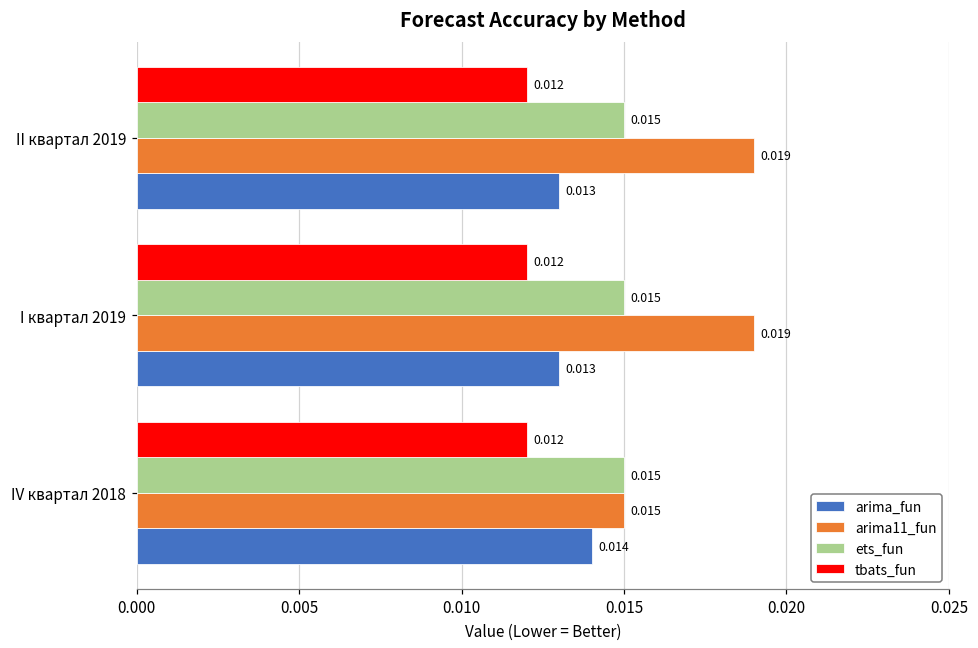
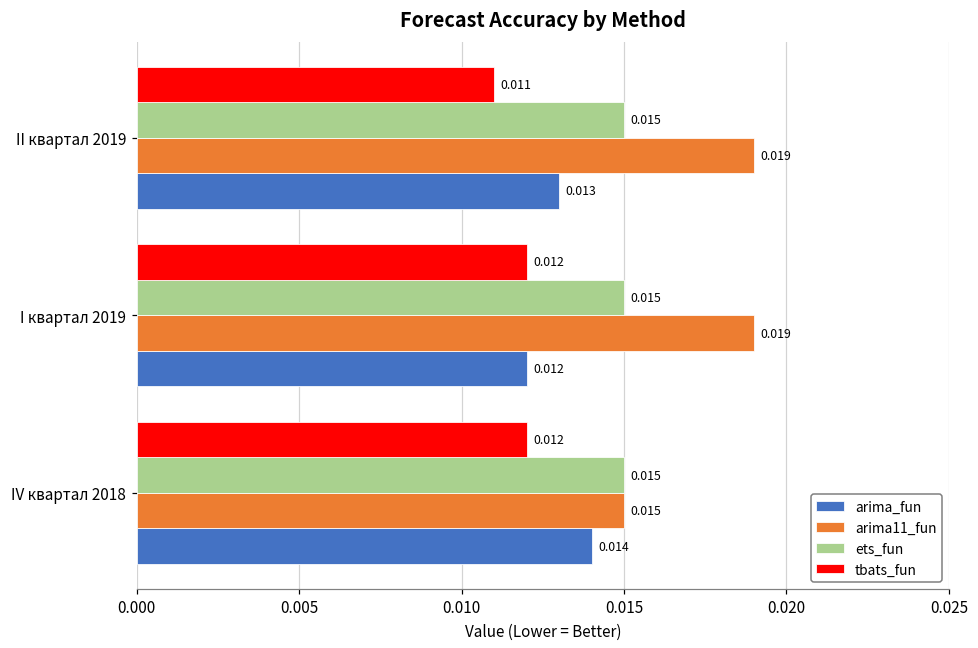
  {
    "arima_fun": {
      "II квартал 2019": 0.013,
-     "I квартал 2019": 0.013,
+     "I квартал 2019": 0.012,
      "IV квартал 2018": 0.014
    },
    "arima11_fun": {
      "II квартал 2019": 0.019,
      "I квартал 2019": 0.019,
      "IV квартал 2018": 0.015
    },
    "ets_fun": {
      "II квартал 2019": 0.015,
      "I квартал 2019": 0.015,
      "IV квартал 2018": 0.015
    },
    "tbats_fun": {
-     "II квартал 2019": 0.012,
+     "II квартал 2019": 0.011,
      "I квартал 2019": 0.012,
      "IV квартал 2018": 0.012
    }
  }
